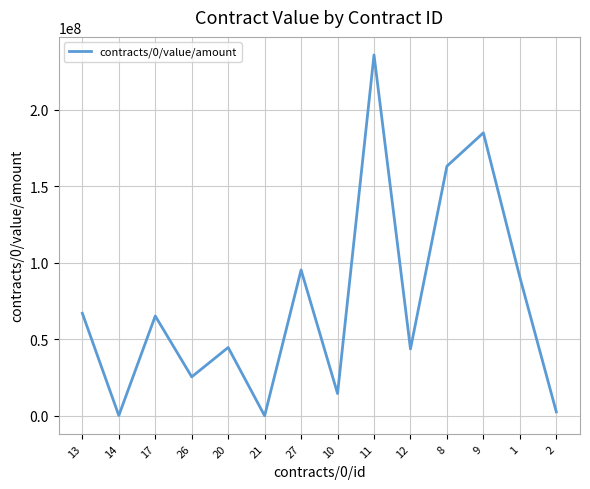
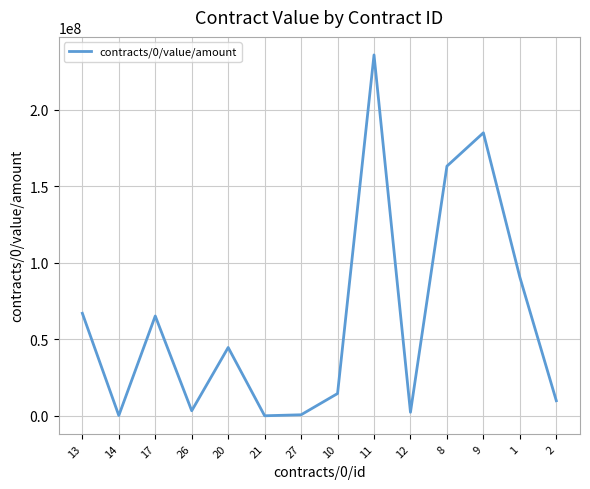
  {
    "13": 67000000,
    "14": 0,
    "17": 65000000,
-   "26": 25000000,
+   "26": 3000000,
    "20": 45000000,
    "21": 0,
-   "27": 95000000,
+   "27": 1000000,
    "10": 15000000,
    "11": 236000000,
-   "12": 44000000,
+   "12": 2000000,
    "8": 163000000,
    "9": 185000000,
    "1": 91000000,
-   "2": 3000000
+   "2": 10000000
  }
